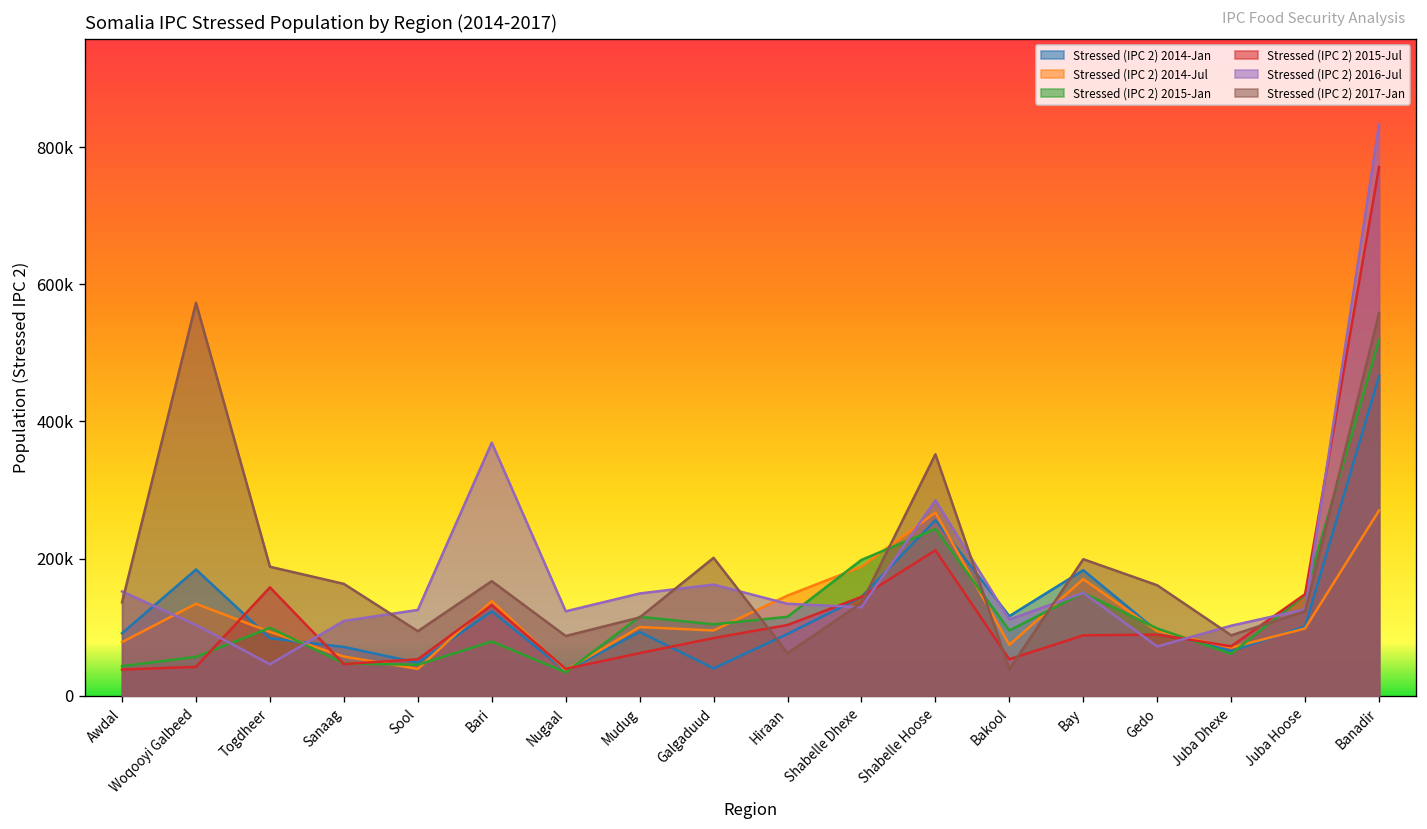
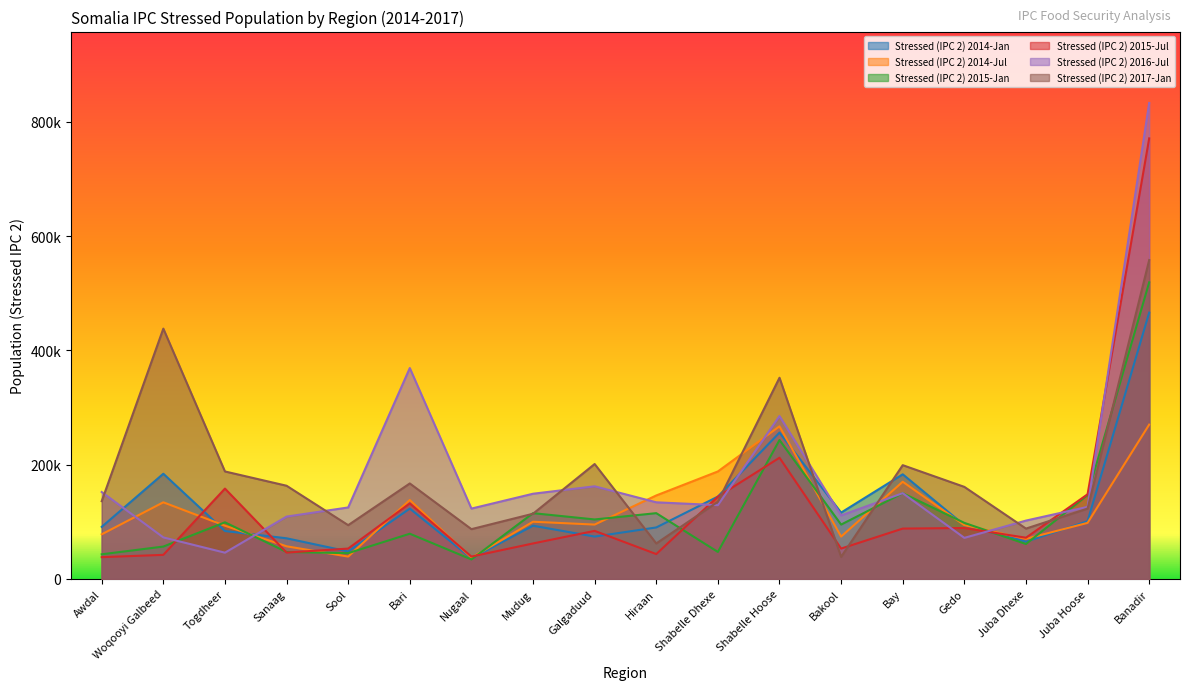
  {
    "Stressed (IPC 2) 2014-Jan": {
      "Awdal": 90000,
      "Woqooyi Galbeed": 180000,
      "Togdheer": 80000,
      "Sanaag": 70000,
      "Bari": 120000,
      "Mudug": 90000,
-     "Galgaduud": 40000,
+     "Galgaduud": 70000,
      "Hiraan": 90000,
      "Shabelle Hoose": 260000,
      "Bakool": 120000,
      "Bay": 180000,
      "Banadir": 470000
    },
    "Stressed (IPC 2) 2014-Jul": {
      "Awdal": 80000,
      "Woqooyi Galbeed": 130000,
      "Togdheer": 90000,
      "Sanaag": 60000,
      "Sool": 40000,
      "Bari": 140000,
      "Mudug": 100000,
      "Galgaduud": 100000,
      "Hiraan": 150000,
      "Shabelle Dhexe": 190000,
      "Shabelle Hoose": 270000,
      "Bakool": 70000,
      "Bay": 170000,
      "Banadir": 270000
    },
    "Stressed (IPC 2) 2015-Jan": {
      "Awdal": 40000,
      "Woqooyi Galbeed": 60000,
      "Togdheer": 100000,
      "Bari": 80000,
      "Galgaduud": 100000,
      "Hiraan": 120000,
-     "Shabelle Dhexe": 200000,
+     "Shabelle Dhexe": 50000,
      "Shabelle Hoose": 240000,
      "Bakool": 100000,
      "Banadir": 520000
    },
    "Stressed (IPC 2) 2015-Jul": {
      "Awdal": 40000,
      "Woqooyi Galbeed": 40000,
      "Togdheer": 160000,
      "Sool": 50000,
      "Bari": 130000,
      "Mudug": 60000,
      "Galgaduud": 80000,
-     "Hiraan": 100000,
+     "Hiraan": 40000,
      "Shabelle Hoose": 210000,
      "Bakool": 50000,
      "Bay": 90000,
      "Gedo": 90000,
      "Banadir": 770000
    },
    "Stressed (IPC 2) 2016-Jul": {
      "Awdal": 150000,
-     "Woqooyi Galbeed": 100000,
+     "Woqooyi Galbeed": 70000,
      "Togdheer": 50000,
      "Sanaag": 110000,
      "Sool": 130000,
      "Bari": 370000,
      "Nugaal": 120000,
      "Mudug": 150000,
      "Galgaduud": 160000,
      "Hiraan": 130000,
      "Shabelle Dhexe": 130000,
      "Shabelle Hoose": 290000,
      "Bakool": 110000,
      "Gedo": 70000,
      "Juba Dhexe": 100000,
      "Banadir": 830000
    },
    "Stressed (IPC 2) 2017-Jan": {
      "Awdal": 140000,
-     "Woqooyi Galbeed": 570000,
+     "Woqooyi Galbeed": 440000,
      "Togdheer": 190000,
      "Sanaag": 160000,
      "Sool": 90000,
      "Bari": 170000,
      "Nugaal": 90000,
      "Galgaduud": 200000,
      "Hiraan": 60000,
      "Shabelle Dhexe": 140000,
      "Shabelle Hoose": 350000,
      "Bakool": 40000,
      "Bay": 200000,
      "Gedo": 160000,
      "Juba Dhexe": 90000,
      "Banadir": 560000
    }
  }
